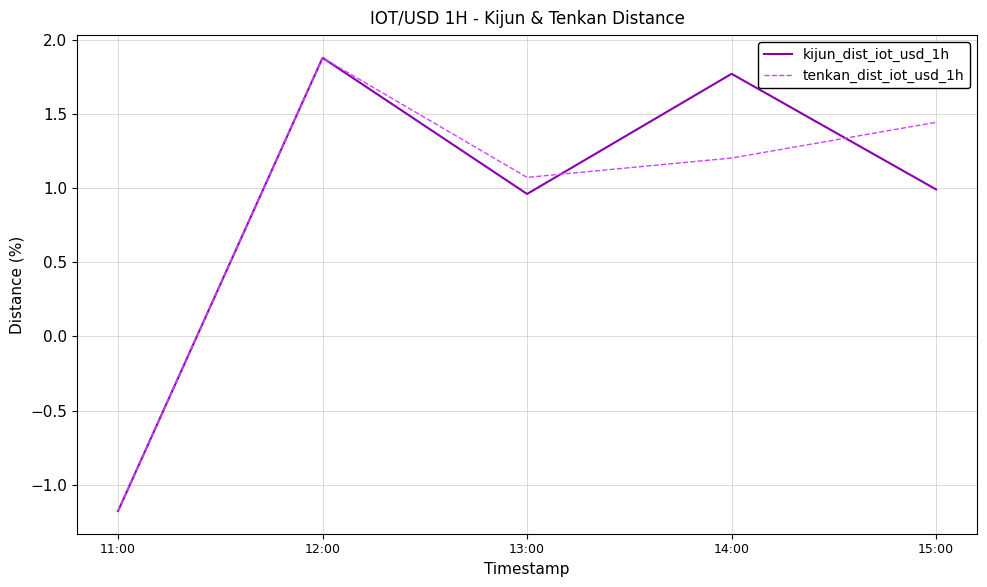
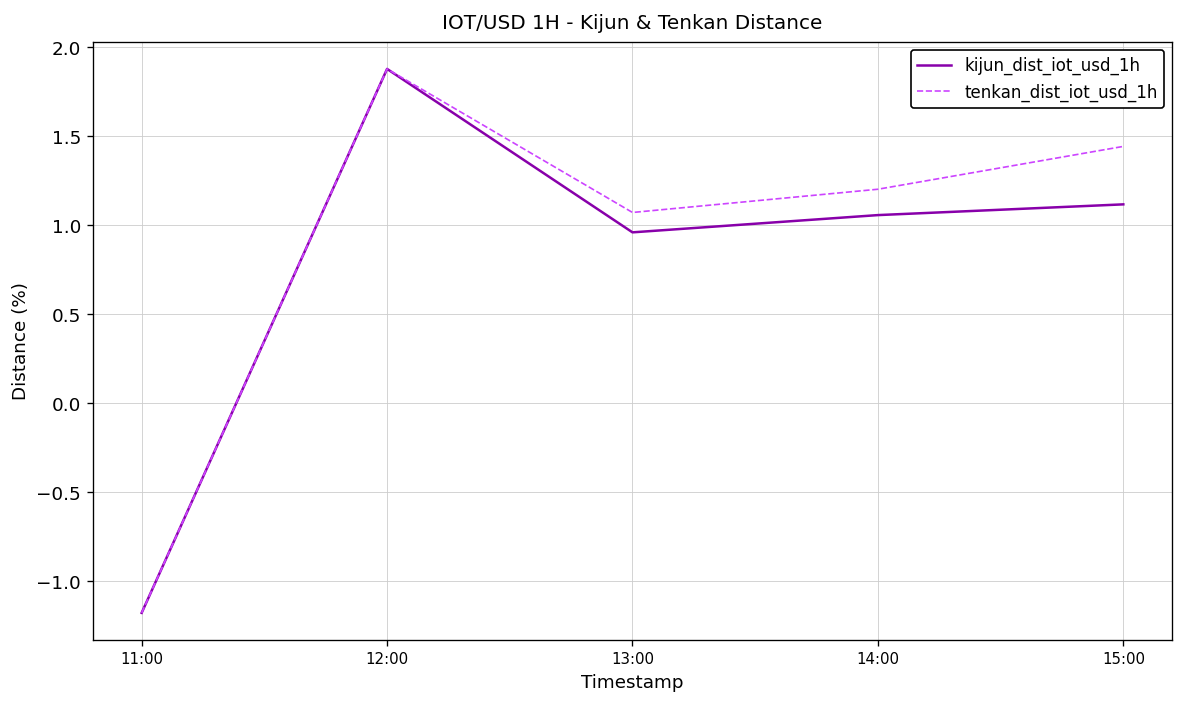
  {
    "kijun_dist_iot_usd_1h": {
      "13:00": 0.96,
-     "14:00": 1.77,
-     "15:00": 0.99
+     "14:00": 1.06,
+     "15:00": 1.12
    },
    "tenkan_dist_iot_usd_1h": {
      "13:00": 1.07,
      "14:00": 1.20,
      "15:00": 1.44
    }
  }
